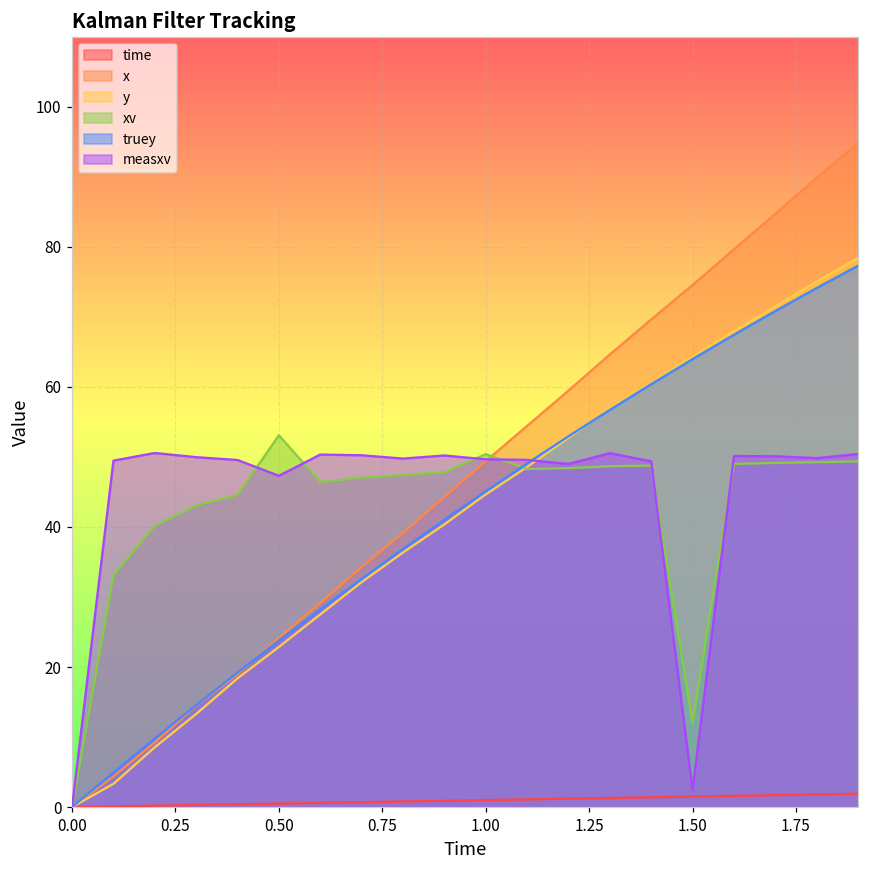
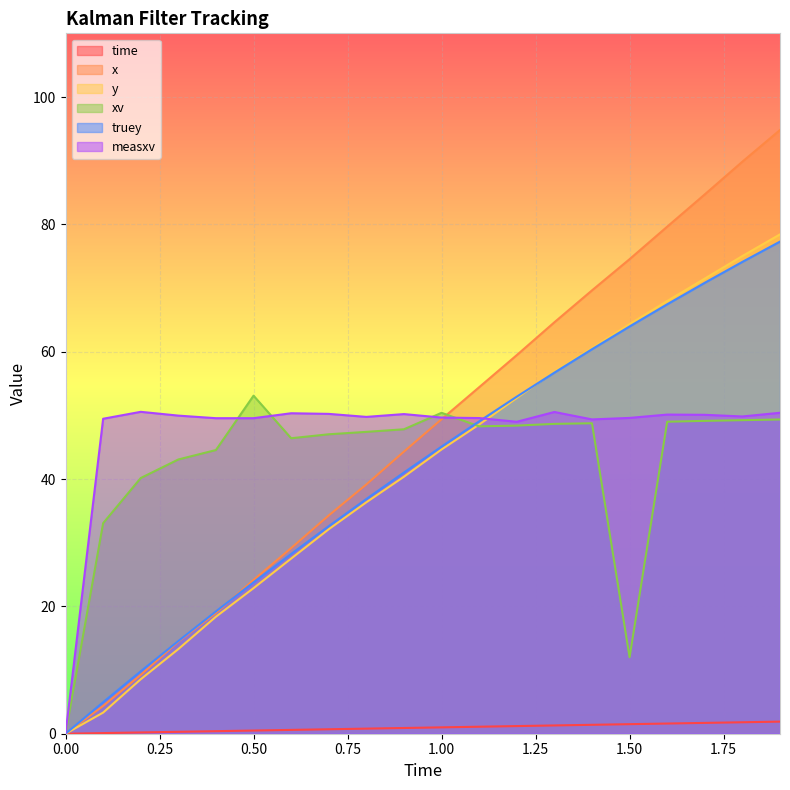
  {
    "xv": {
      "0.50": 53,
      "1.00": 50,
      "1.50": 12
    },
    "truey": {
      "1.00": 45
    },
    "measxv": {
-     "0.50": 47,
-     "1.50": 2
+     "0.50": 50,
+     "1.50": 50
    }
  }
